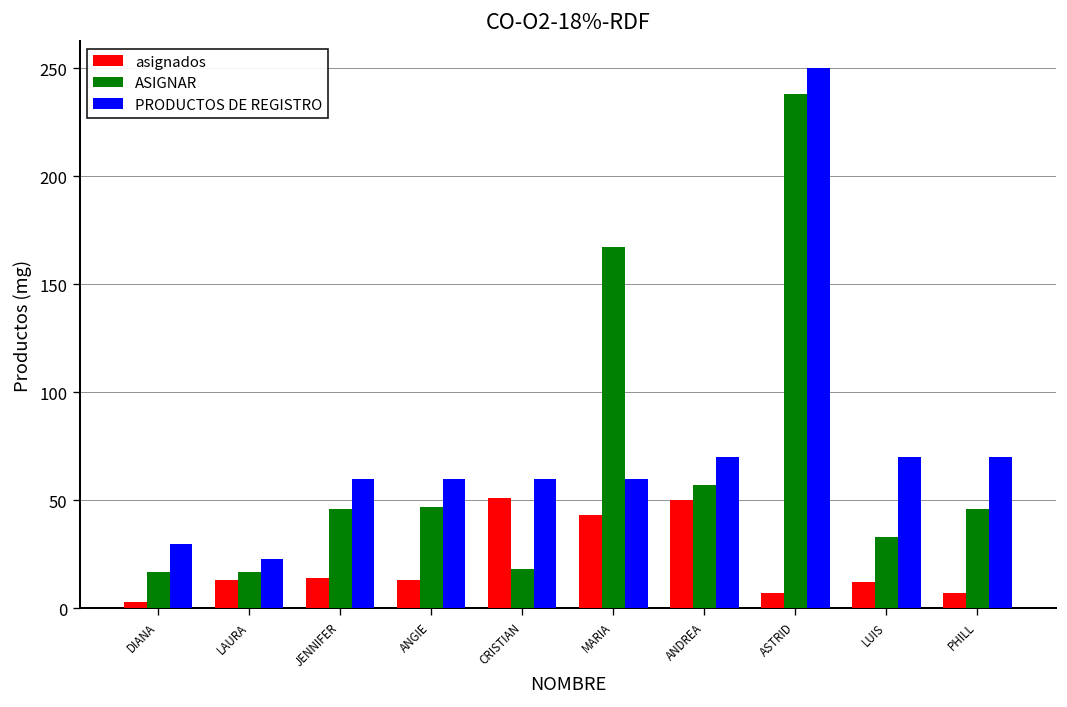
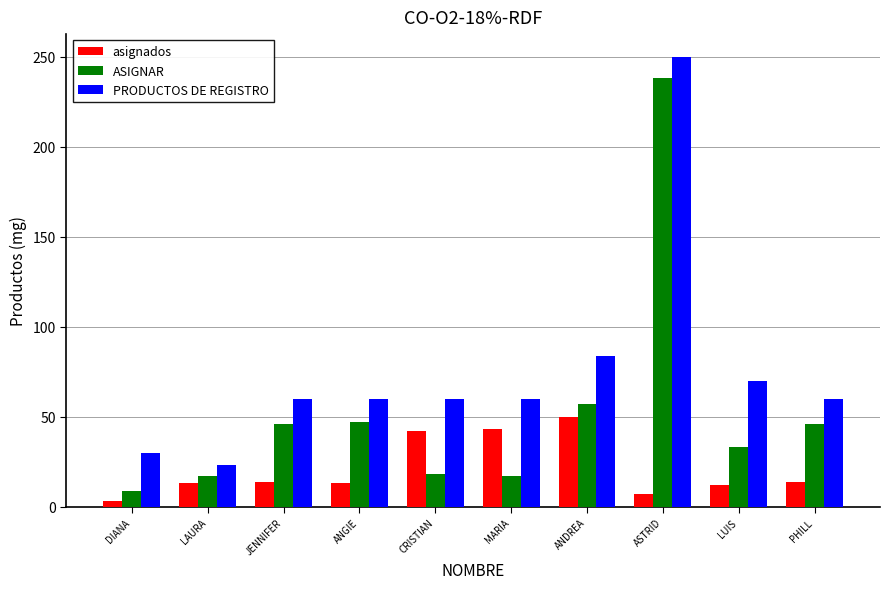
  {
    "asignados": {
      "DIANA": 3,
      "LAURA": 13,
      "JENNIFER": 14,
      "ANGIE": 13,
-     "CRISTIAN": 51,
+     "CRISTIAN": 42,
      "MARIA": 43,
      "ANDREA": 50,
      "ASTRID": 7,
      "LUIS": 12,
-     "PHILL": 7
+     "PHILL": 14
    },
    "ASIGNAR": {
-     "DIANA": 17,
+     "DIANA": 9,
      "LAURA": 17,
      "JENNIFER": 46,
      "ANGIE": 47,
      "CRISTIAN": 18,
-     "MARIA": 167,
+     "MARIA": 17,
      "ANDREA": 57,
      "ASTRID": 238,
      "LUIS": 33,
      "PHILL": 46
    },
    "PRODUCTOS DE REGISTRO": {
      "DIANA": 30,
      "LAURA": 23,
      "JENNIFER": 60,
      "ANGIE": 60,
      "CRISTIAN": 60,
      "MARIA": 60,
-     "ANDREA": 70,
+     "ANDREA": 84,
      "ASTRID": 250,
      "LUIS": 70,
-     "PHILL": 70
+     "PHILL": 60
    }
  }
